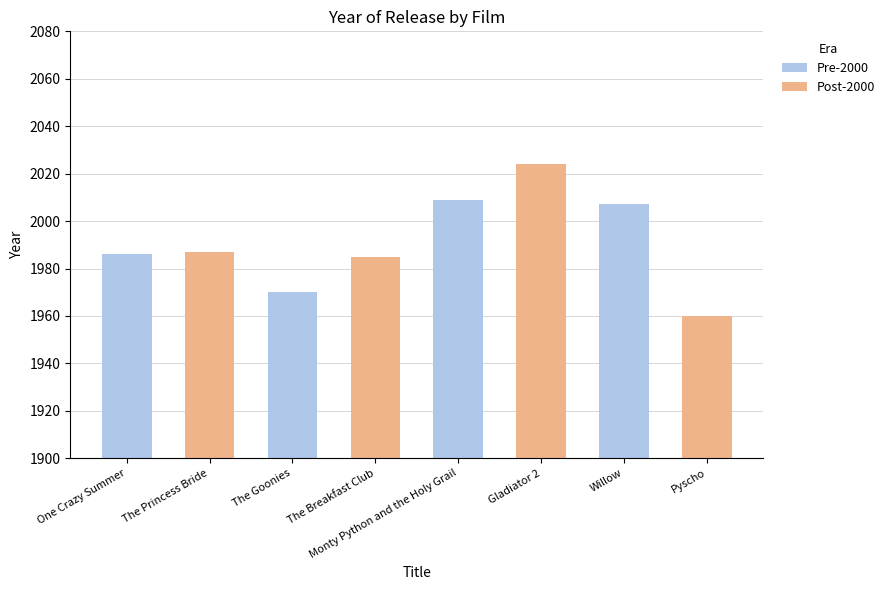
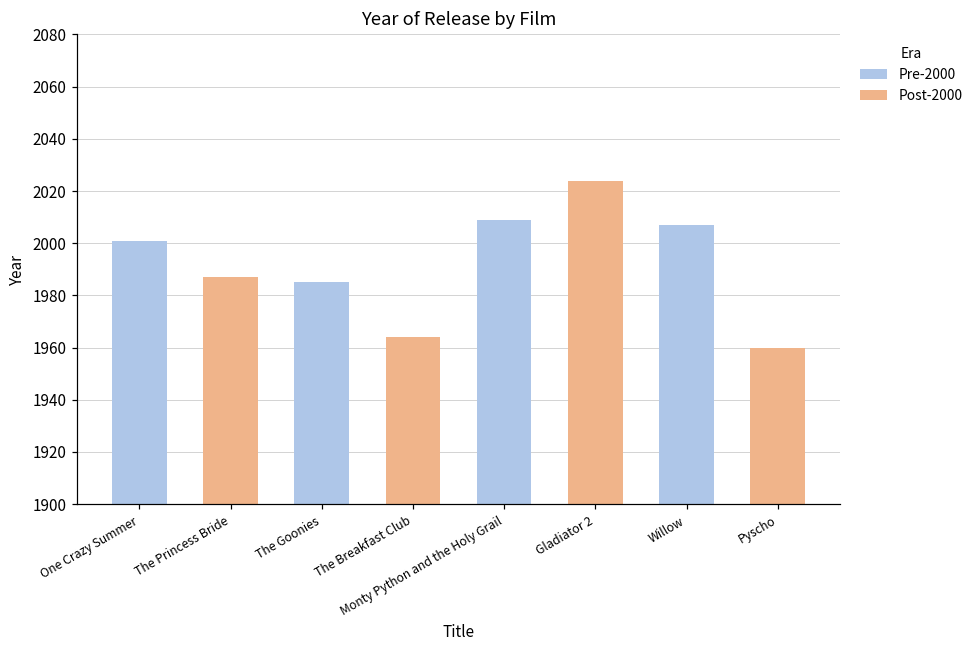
  {
-   "One Crazy Summer": 1986,
+   "One Crazy Summer": 2001,
    "The Princess Bride": 1987,
-   "The Goonies": 1970,
-   "The Breakfast Club": 1985,
+   "The Goonies": 1985,
+   "The Breakfast Club": 1964,
    "Monty Python and the Holy Grail": 2009,
    "Gladiator 2": 2024,
    "Willow": 2007,
    "Pyscho": 1960
  }
